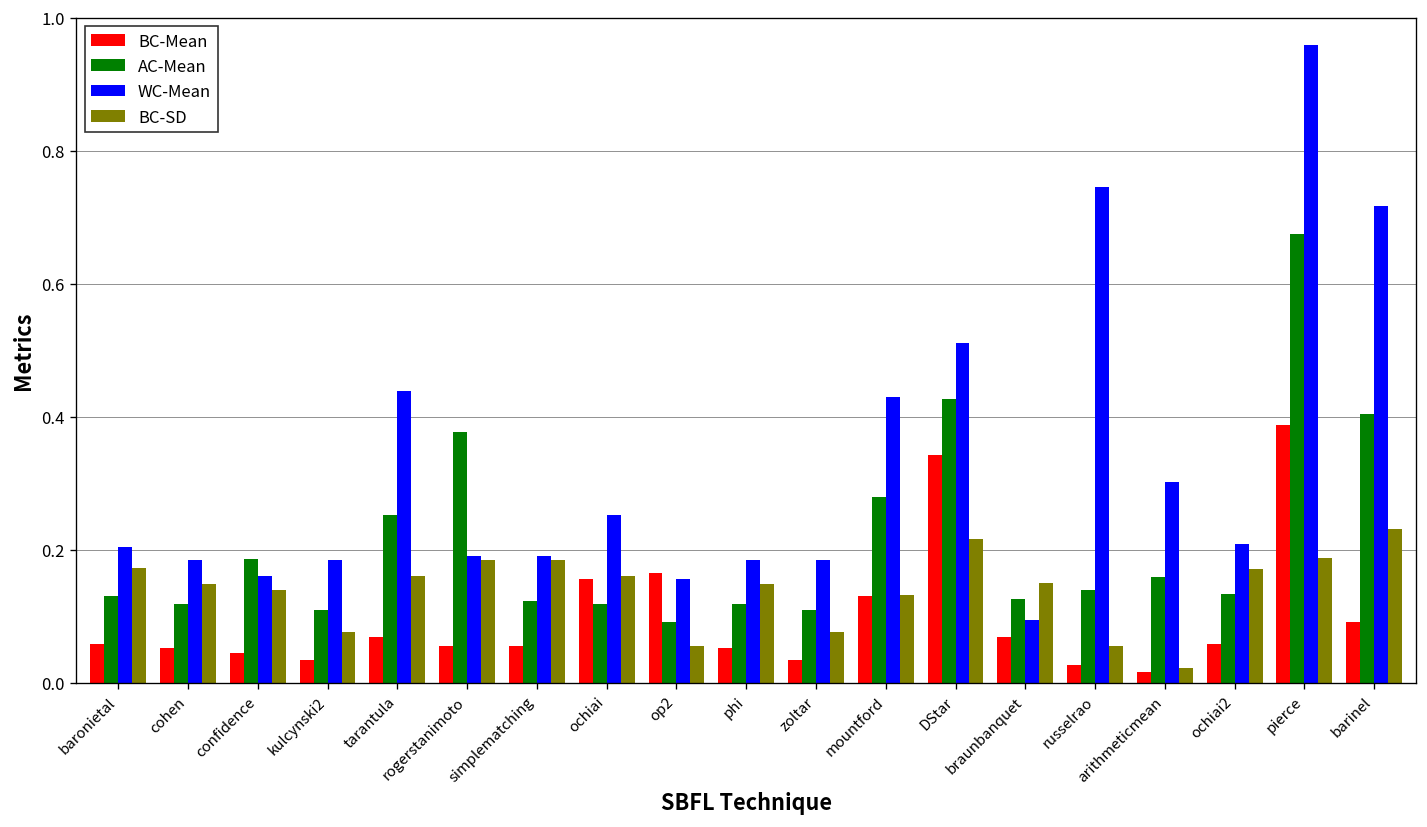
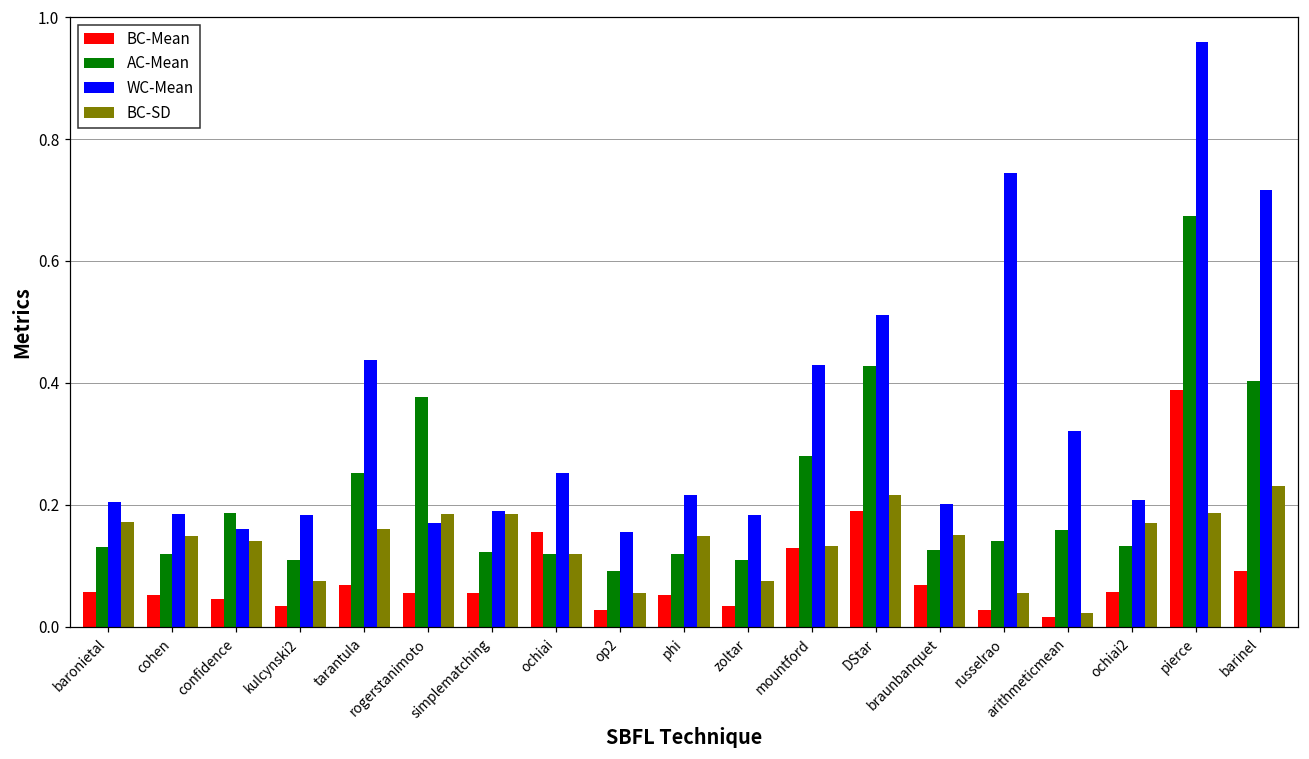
  {
    "BC-Mean": {
      "baronietal": 0.06,
      "cohen": 0.05,
      "confidence": 0.05,
      "kulcynski2": 0.03,
      "tarantula": 0.07,
      "rogerstanimoto": 0.06,
      "simplematching": 0.06,
      "ochiai": 0.16,
-     "op2": 0.17,
+     "op2": 0.03,
      "phi": 0.05,
      "zoltar": 0.03,
      "mountford": 0.13,
-     "DStar": 0.34,
+     "DStar": 0.19,
      "braunbanquet": 0.07,
      "russelrao": 0.03,
      "arithmeticmean": 0.02,
      "ochiai2": 0.06,
      "pierce": 0.39,
      "barinel": 0.09
    },
    "AC-Mean": {
      "baronietal": 0.13,
      "cohen": 0.12,
      "confidence": 0.19,
      "kulcynski2": 0.11,
      "tarantula": 0.25,
      "rogerstanimoto": 0.38,
      "simplematching": 0.12,
      "ochiai": 0.12,
      "op2": 0.09,
      "phi": 0.12,
      "zoltar": 0.11,
      "mountford": 0.28,
      "DStar": 0.43,
      "braunbanquet": 0.13,
      "russelrao": 0.14,
      "arithmeticmean": 0.16,
      "ochiai2": 0.13,
      "pierce": 0.67,
      "barinel": 0.40
    },
    "WC-Mean": {
      "baronietal": 0.20,
      "cohen": 0.19,
      "confidence": 0.16,
      "kulcynski2": 0.18,
      "tarantula": 0.44,
-     "rogerstanimoto": 0.19,
+     "rogerstanimoto": 0.17,
      "simplematching": 0.19,
      "ochiai": 0.25,
      "op2": 0.16,
-     "phi": 0.19,
+     "phi": 0.22,
      "zoltar": 0.18,
      "mountford": 0.43,
      "DStar": 0.51,
-     "braunbanquet": 0.09,
+     "braunbanquet": 0.20,
      "russelrao": 0.75,
-     "arithmeticmean": 0.30,
+     "arithmeticmean": 0.32,
      "ochiai2": 0.21,
      "pierce": 0.96,
      "barinel": 0.72
    },
    "BC-SD": {
      "baronietal": 0.17,
      "cohen": 0.15,
      "confidence": 0.14,
      "kulcynski2": 0.08,
      "tarantula": 0.16,
      "rogerstanimoto": 0.19,
      "simplematching": 0.19,
-     "ochiai": 0.16,
+     "ochiai": 0.12,
      "op2": 0.06,
      "phi": 0.15,
      "zoltar": 0.08,
      "mountford": 0.13,
      "DStar": 0.22,
      "braunbanquet": 0.15,
      "russelrao": 0.06,
      "arithmeticmean": 0.02,
      "ochiai2": 0.17,
      "pierce": 0.19,
      "barinel": 0.23
    }
  }
